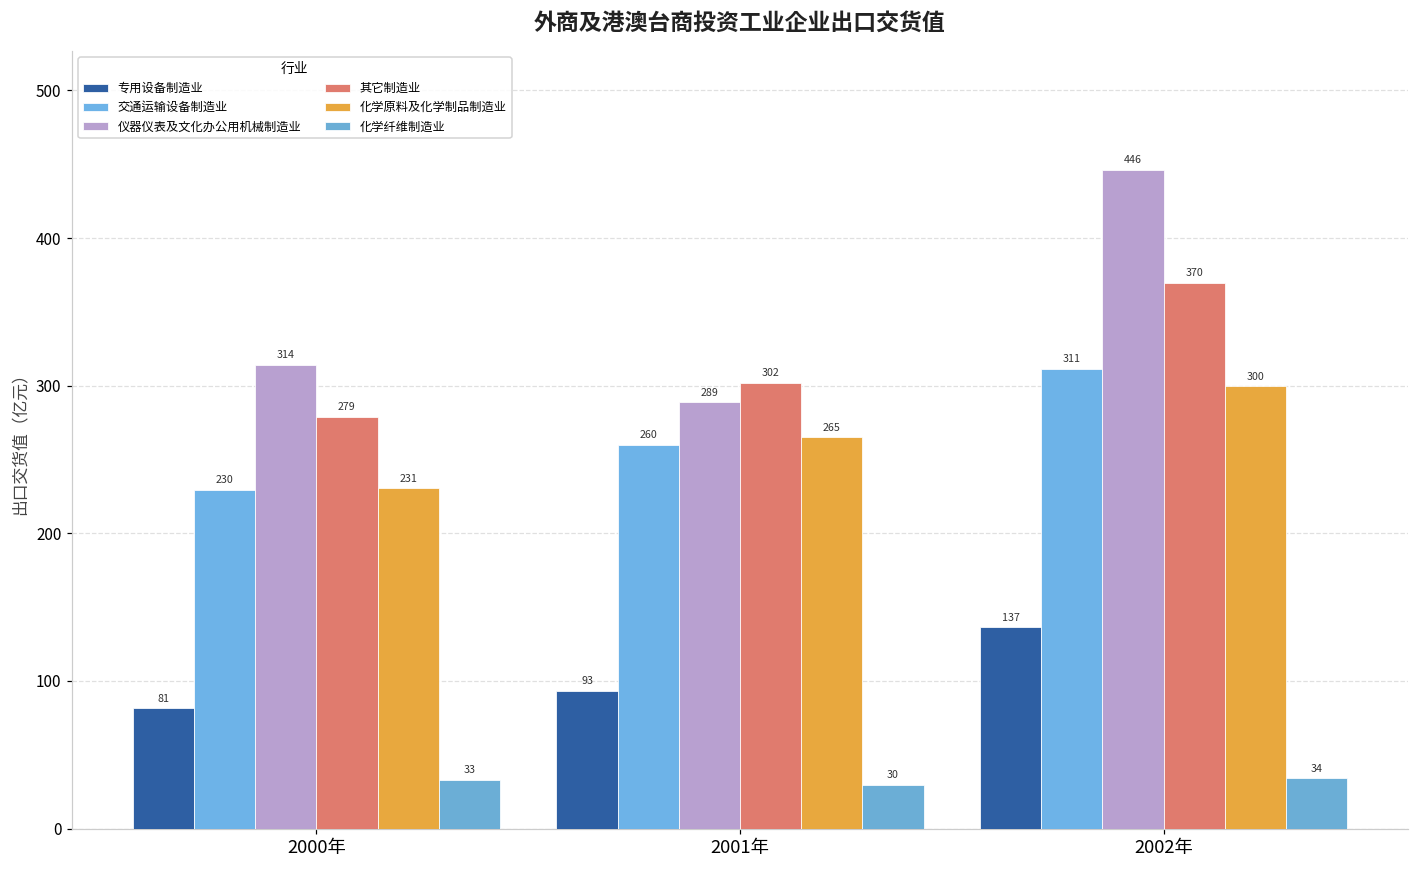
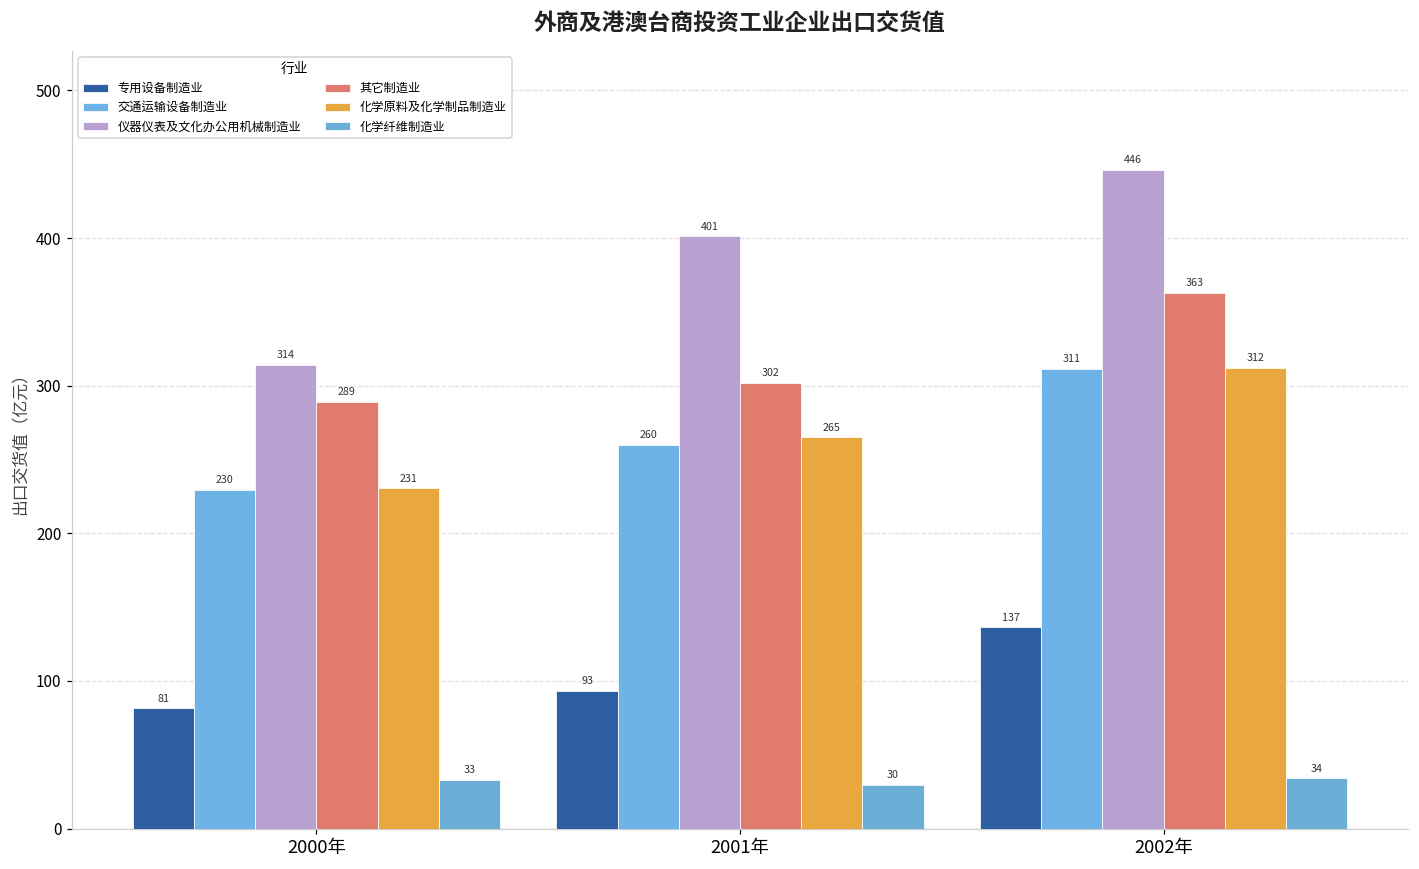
  {
    "专用设备制造业": {
      "2000年": 81,
      "2001年": 93,
      "2002年": 137
    },
    "仪器仪表及文化办公用机械制造业": {
      "2000年": 314,
-     "2001年": 289,
+     "2001年": 401,
      "2002年": 446
    },
    "其它制造业": {
-     "2000年": 279,
+     "2000年": 289,
      "2001年": 302,
-     "2002年": 370
+     "2002年": 363
    },
    "化学原料及化学制品制造业": {
      "2000年": 231,
      "2001年": 265,
-     "2002年": 300
+     "2002年": 312
    }
  }
